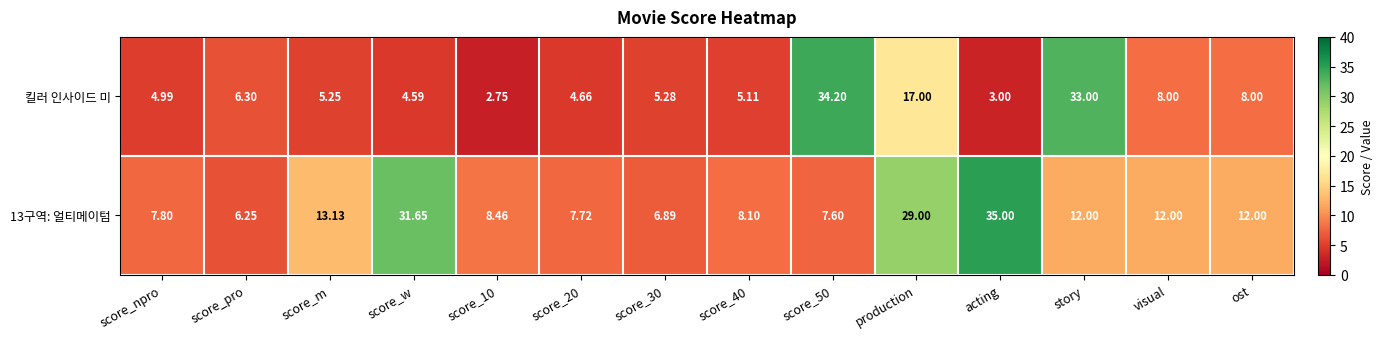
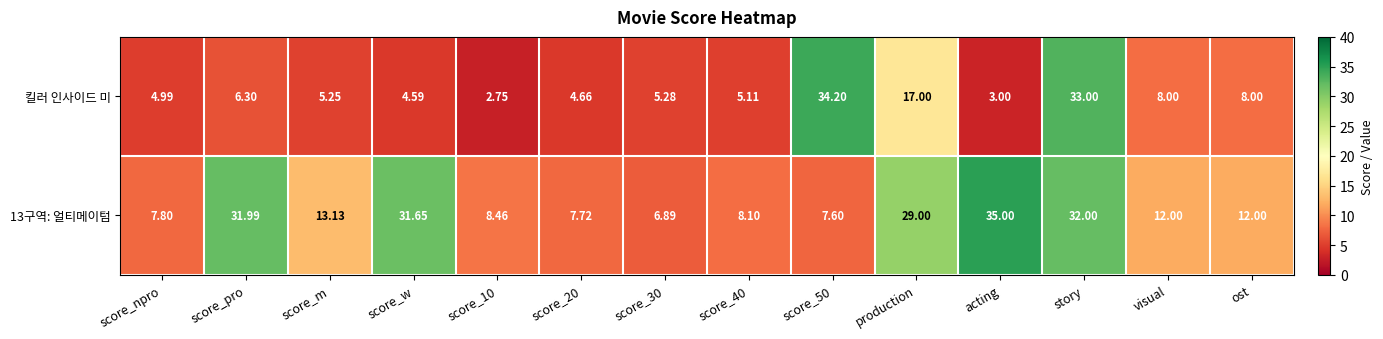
  {
    "킬러 인사이드 미": {
      "score_npro": 4.99,
      "score_pro": 6.30,
      "score_m": 5.25,
      "score_w": 4.59,
      "score_10": 2.75,
      "score_20": 4.66,
      "score_30": 5.28,
      "score_40": 5.11,
      "score_50": 34.20,
      "production": 17.00,
      "acting": 3.00,
      "story": 33.00,
      "visual": 8.00,
      "ost": 8.00
    },
    "13구역: 얼티메이텀": {
      "score_npro": 7.80,
-     "score_pro": 6.25,
+     "score_pro": 31.99,
      "score_m": 13.13,
      "score_w": 31.65,
      "score_10": 8.46,
      "score_20": 7.72,
      "score_30": 6.89,
      "score_40": 8.10,
      "score_50": 7.60,
      "production": 29.00,
      "acting": 35.00,
-     "story": 12.00,
+     "story": 32.00,
      "visual": 12.00,
      "ost": 12.00
    }
  }
